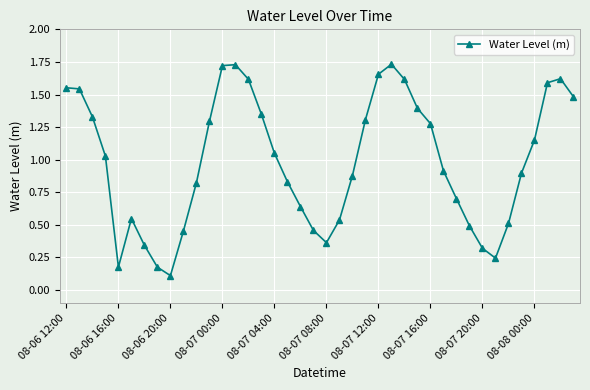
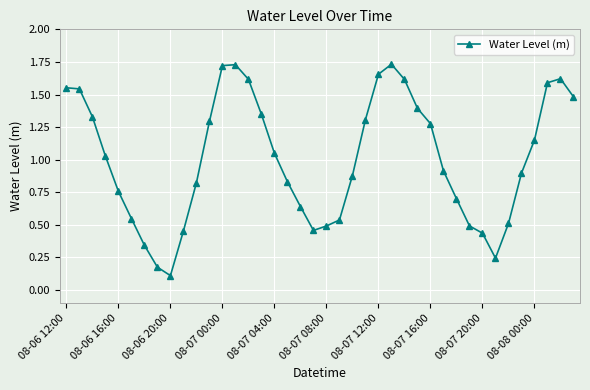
  {
    "08-06 12:00": 1.55,
-   "08-06 16:00": 0.18,
+   "08-06 16:00": 0.76,
    "08-06 20:00": 0.11,
    "08-07 00:00": 1.72,
    "08-07 04:00": 1.05,
-   "08-07 08:00": 0.36,
+   "08-07 08:00": 0.49,
    "08-07 12:00": 1.66,
    "08-07 16:00": 1.28,
-   "08-07 20:00": 0.32,
+   "08-07 20:00": 0.44,
    "08-08 00:00": 1.15
  }
